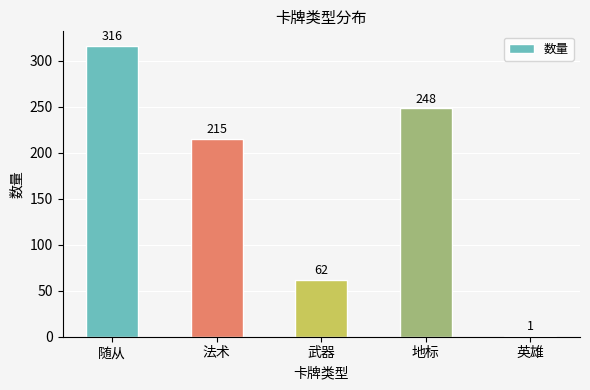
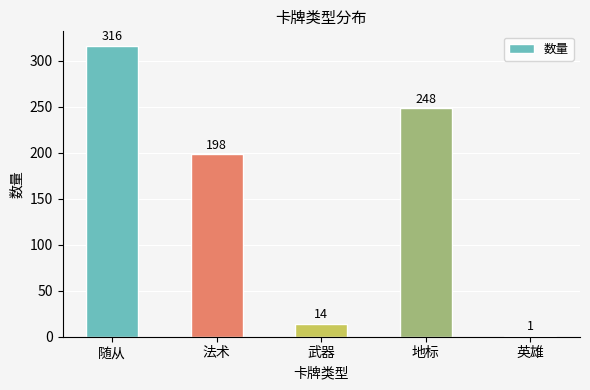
  {
    "随从": 316,
-   "法术": 215,
-   "武器": 62,
+   "法术": 198,
+   "武器": 14,
    "地标": 248,
    "英雄": 1
  }
